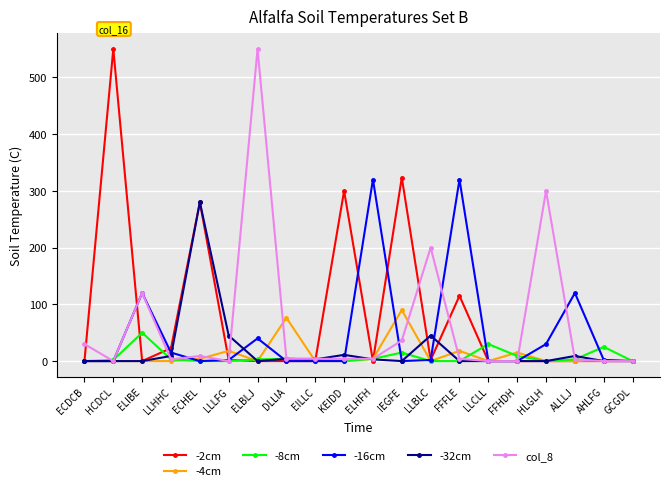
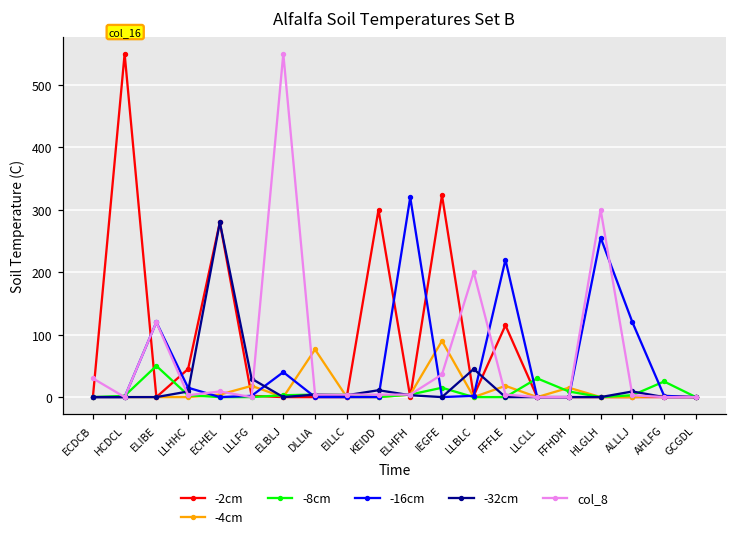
  {
    "-2cm": {
-     "LLHHC": 20,
+     "LLHHC": 50,
      "KEIDD": 300,
      "IEGFE": 320,
      "FFFLE": 120
    },
    "-4cm": {
      "LLLFG": 20,
      "DLLIA": 80,
      "IEGFE": 90,
      "FFFLE": 20,
      "FFHDH": 20
    },
    "-8cm": {
      "ELIBE": 50,
      "IEGFE": 20,
      "LLCLL": 30,
      "FFHDH": 10,
      "AHLFG": 30
    },
    "-16cm": {
      "LLHHC": 20,
      "ELBLJ": 40,
      "ELHFH": 320,
-     "FFFLE": 320,
-     "HLGLH": 30,
+     "FFFLE": 220,
+     "HLGLH": 260,
      "ALLLJ": 120
    },
    "-32cm": {
      "LLHHC": 10,
-     "LLLFG": 50,
+     "LLLFG": 30,
      "KEIDD": 10,
      "LLBLC": 50,
      "ALLLJ": 10
    },
    "col_8": {
      "ECDCB": 30,
      "ECHEL": 10,
      "ELBLJ": 550,
      "IEGFE": 40,
      "LLBLC": 200,
      "HLGLH": 300
    }
  }
